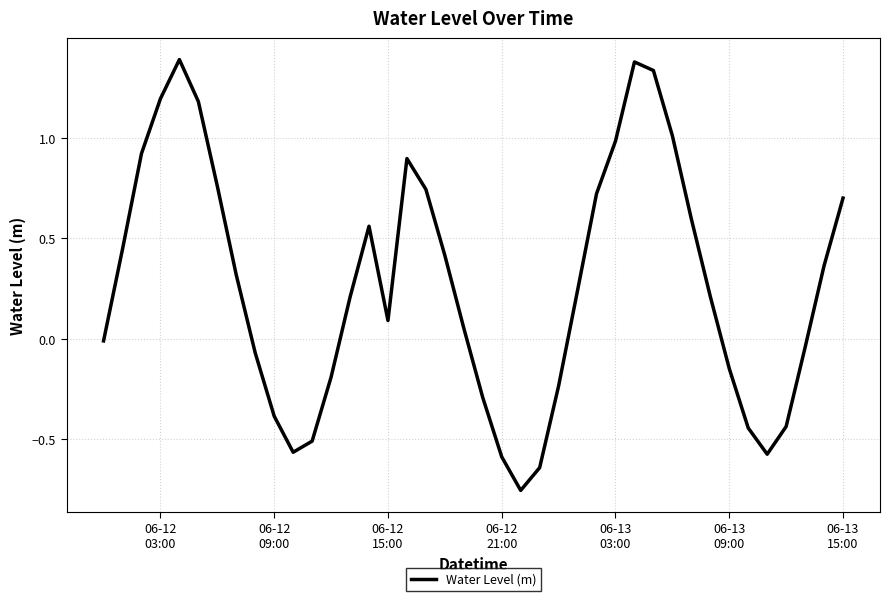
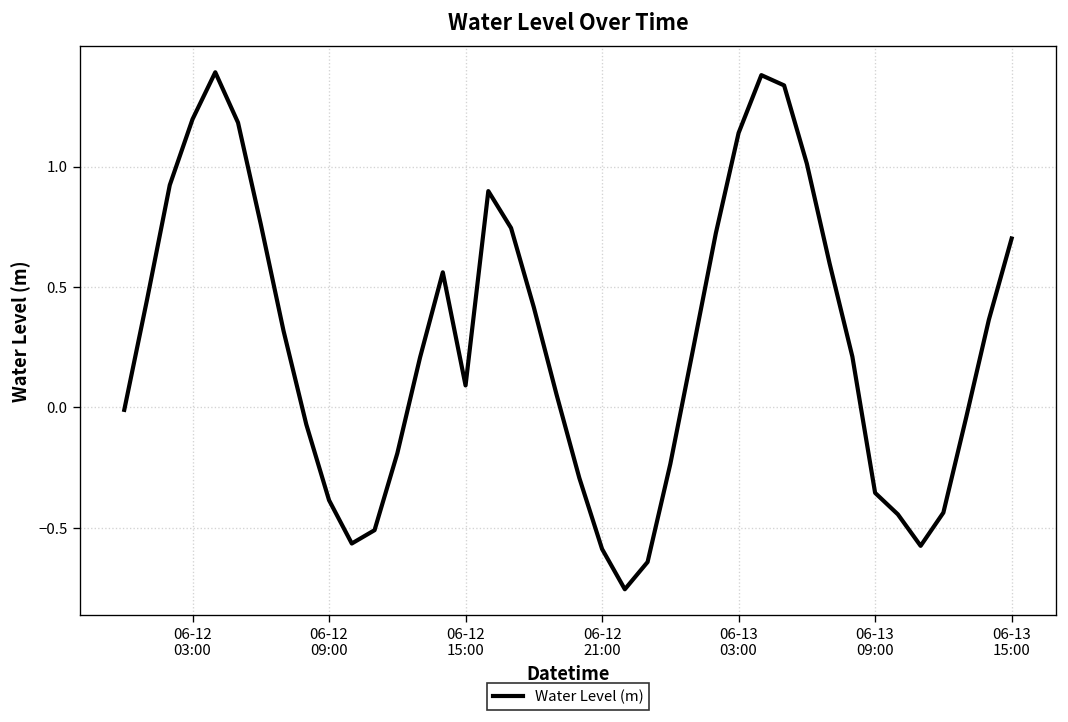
  {
    "06-12 03:00": 1.20,
    "06-12 09:00": -0.39,
    "06-12 15:00": 0.09,
    "06-12 21:00": -0.59,
-   "06-13 03:00": 0.99,
-   "06-13 09:00": -0.15,
+   "06-13 03:00": 1.14,
+   "06-13 09:00": -0.35,
    "06-13 15:00": 0.70
  }
